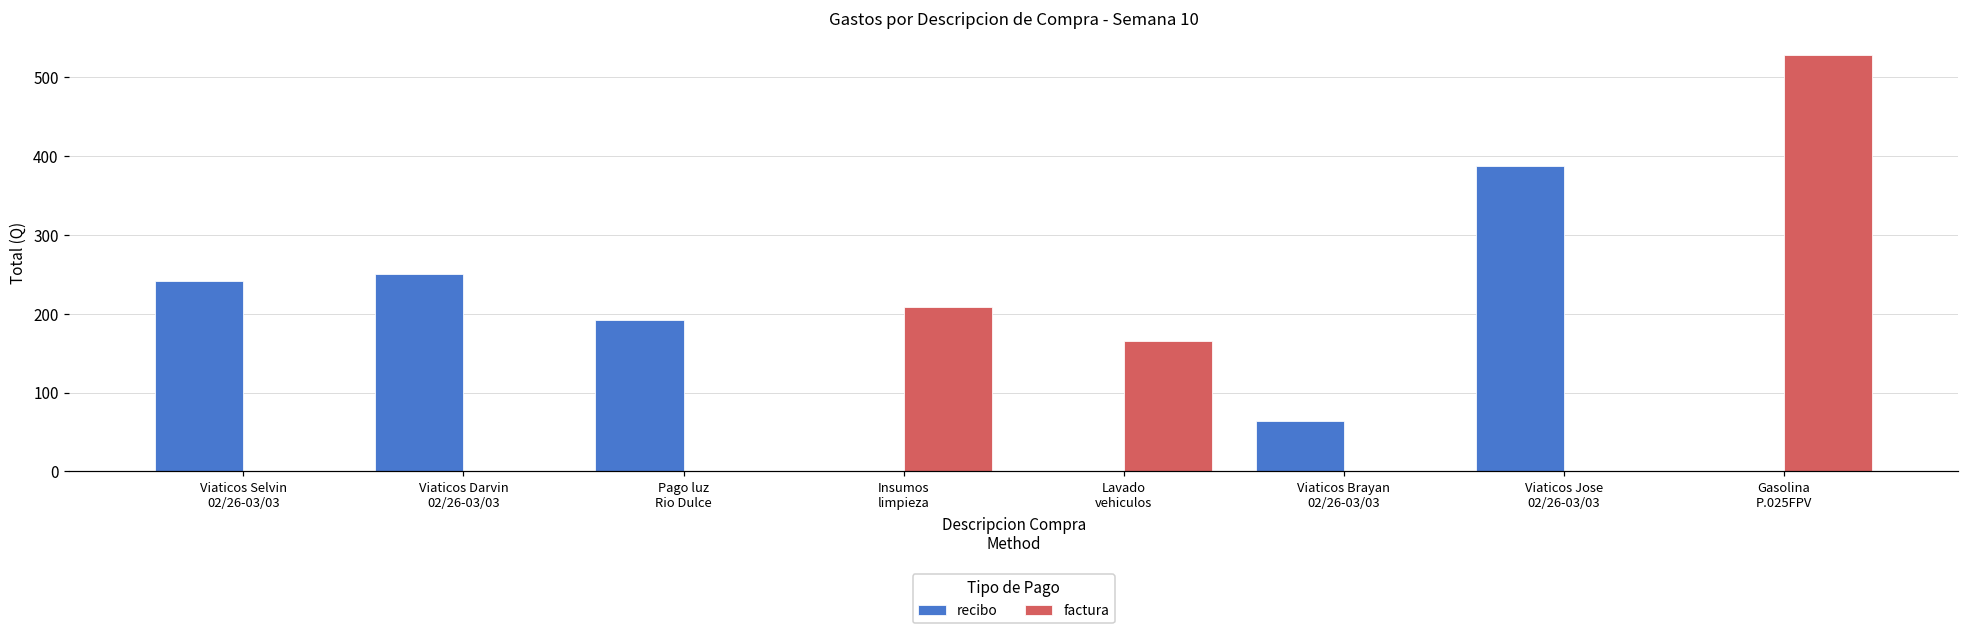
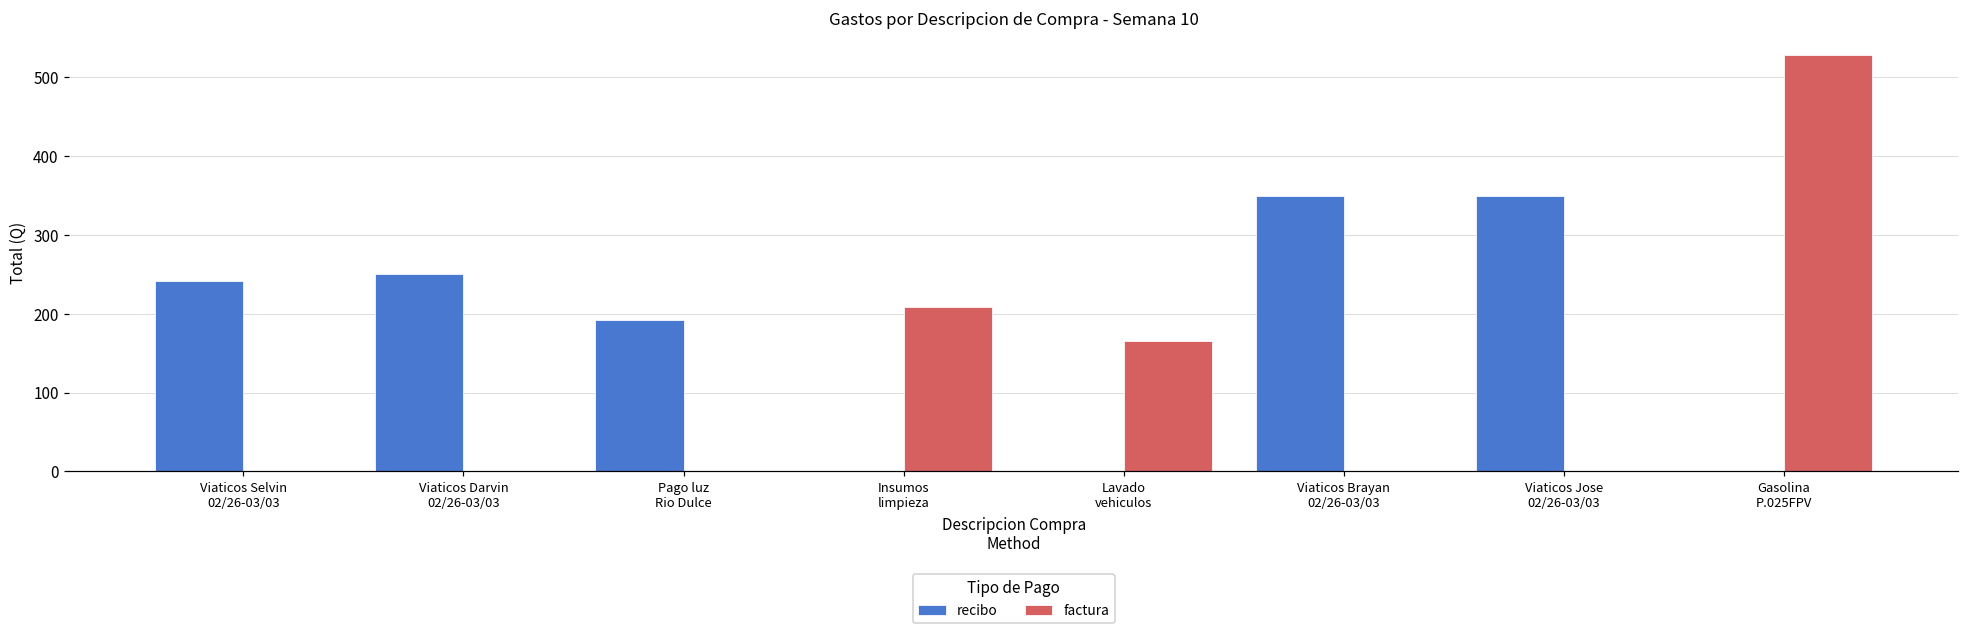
  {
    "recibo": {
      "Viaticos Selvin 02/26-03/03": 240,
      "Viaticos Darvin 02/26-03/03": 250,
      "Pago luz Rio Dulce": 190,
      "Insumos limpieza": 0,
      "Lavado vehiculos": 0,
-     "Viaticos Brayan 02/26-03/03": 60,
-     "Viaticos Jose 02/26-03/03": 390,
+     "Viaticos Brayan 02/26-03/03": 350,
+     "Viaticos Jose 02/26-03/03": 350,
      "Gasolina P.025FPV": 0
    },
    "factura": {
      "Viaticos Selvin 02/26-03/03": 0,
      "Viaticos Darvin 02/26-03/03": 0,
      "Pago luz Rio Dulce": 0,
      "Insumos limpieza": 210,
      "Lavado vehiculos": 170,
      "Viaticos Brayan 02/26-03/03": 0,
      "Viaticos Jose 02/26-03/03": 0,
      "Gasolina P.025FPV": 530
    }
  }
